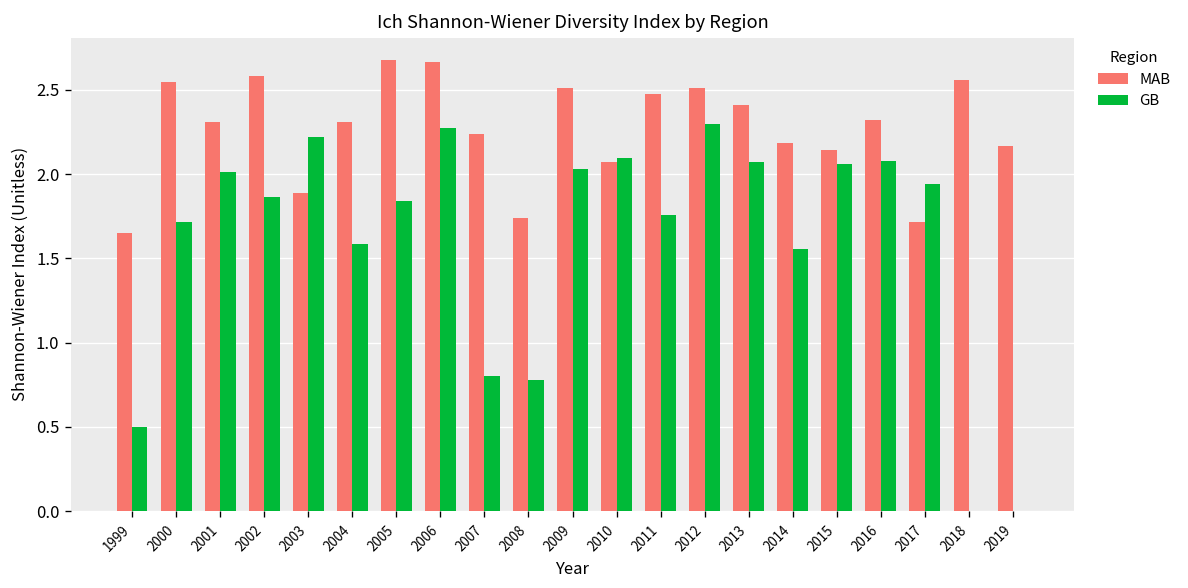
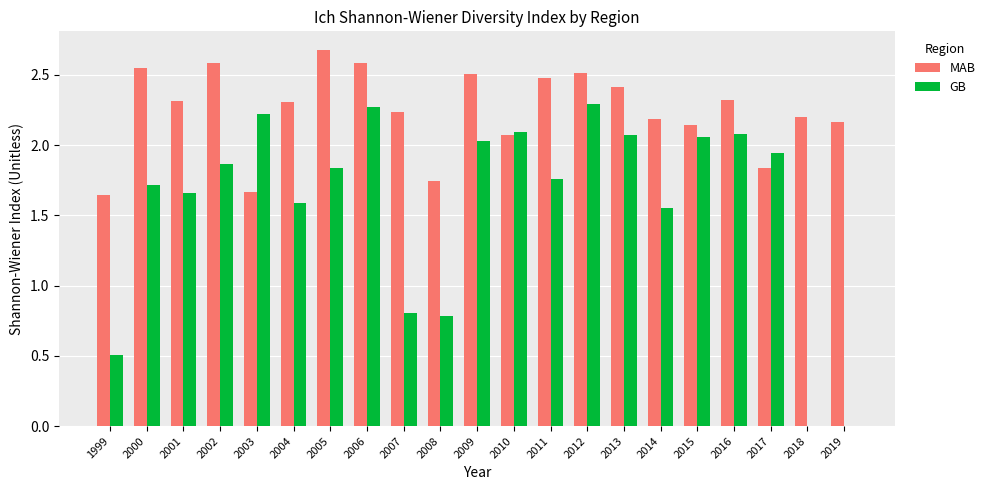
  {
    "MAB": {
      "1999": 1.65,
      "2000": 2.55,
      "2001": 2.31,
      "2002": 2.58,
-     "2003": 1.89,
+     "2003": 1.66,
      "2004": 2.31,
      "2005": 2.68,
-     "2006": 2.67,
+     "2006": 2.59,
      "2007": 2.24,
      "2008": 1.74,
      "2009": 2.51,
      "2010": 2.07,
      "2011": 2.48,
      "2012": 2.51,
      "2013": 2.41,
      "2014": 2.18,
      "2015": 2.15,
      "2016": 2.32,
-     "2017": 1.71,
-     "2018": 2.56,
+     "2017": 1.83,
+     "2018": 2.20,
      "2019": 2.16
    },
    "GB": {
      "1999": 0.50,
      "2000": 1.72,
-     "2001": 2.01,
+     "2001": 1.66,
      "2002": 1.87,
      "2003": 2.22,
      "2004": 1.59,
      "2005": 1.84,
      "2006": 2.27,
      "2007": 0.80,
      "2008": 0.78,
      "2009": 2.03,
      "2010": 2.09,
      "2011": 1.76,
      "2012": 2.30,
      "2013": 2.07,
      "2014": 1.55,
      "2015": 2.06,
      "2016": 2.08,
      "2017": 1.94,
      "2018": 0.00,
      "2019": 0.00
    }
  }
